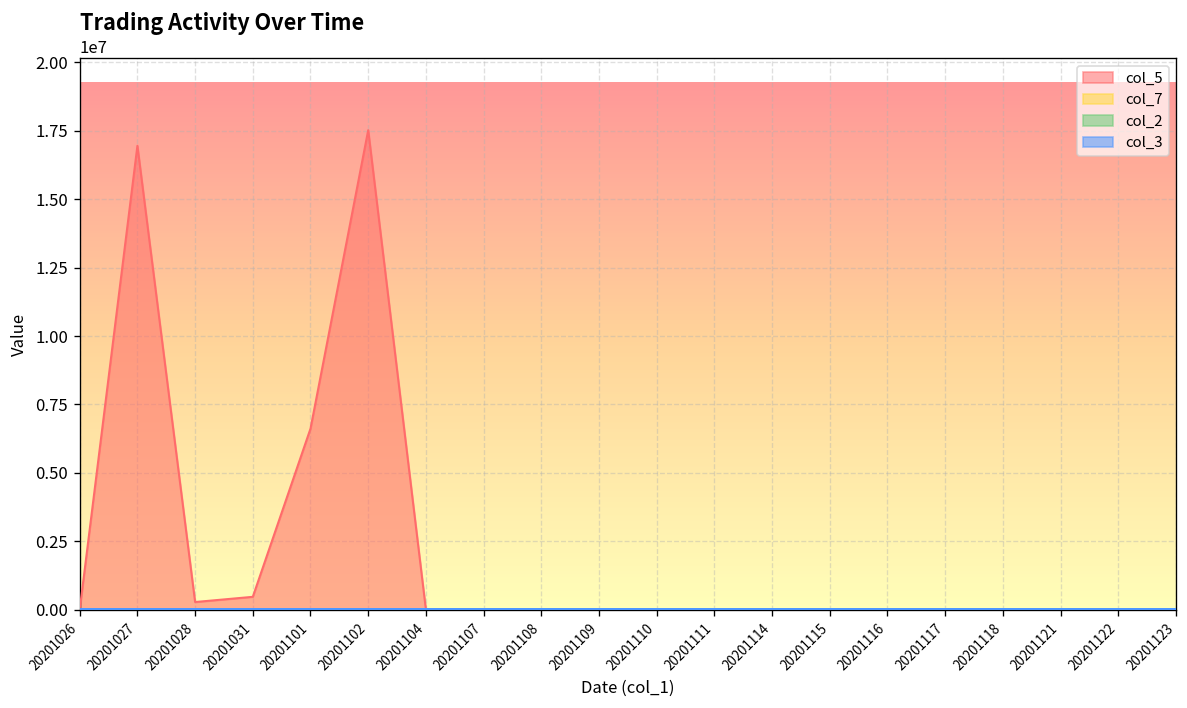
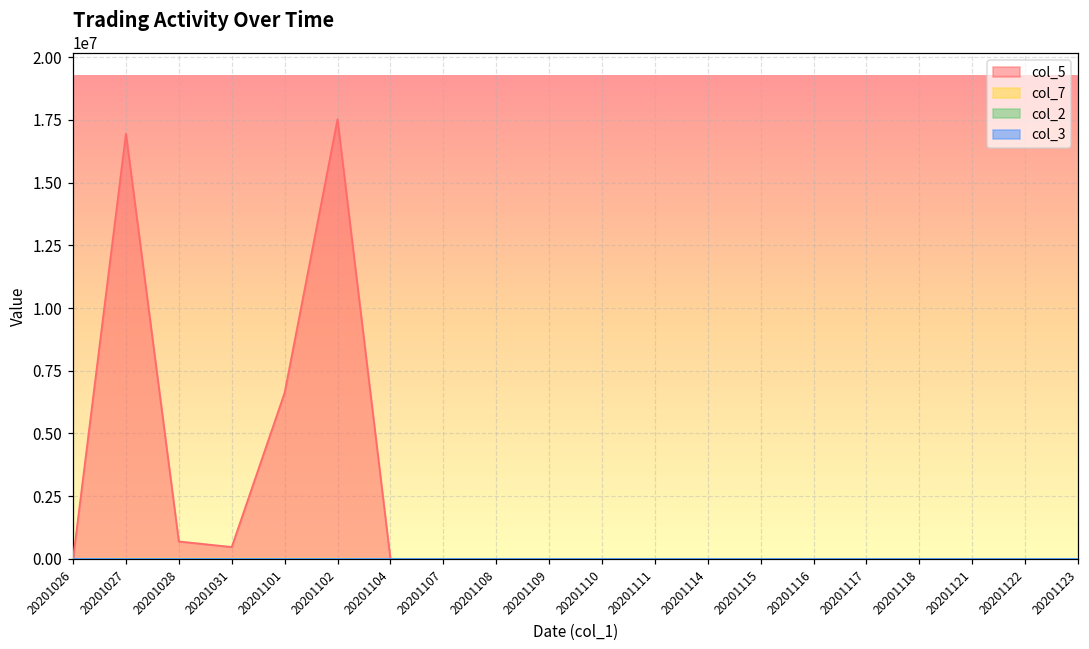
  {
    "col_5": {
      "20201027": 17000000,
-     "20201028": 300000,
+     "20201028": 700000,
      "20201031": 500000,
      "20201101": 6600000,
      "20201102": 17500000
    },
    "col_3": {
      "20201027": 0,
      "20201028": 0,
      "20201031": 0,
      "20201101": 0,
      "20201102": 0
    }
  }
